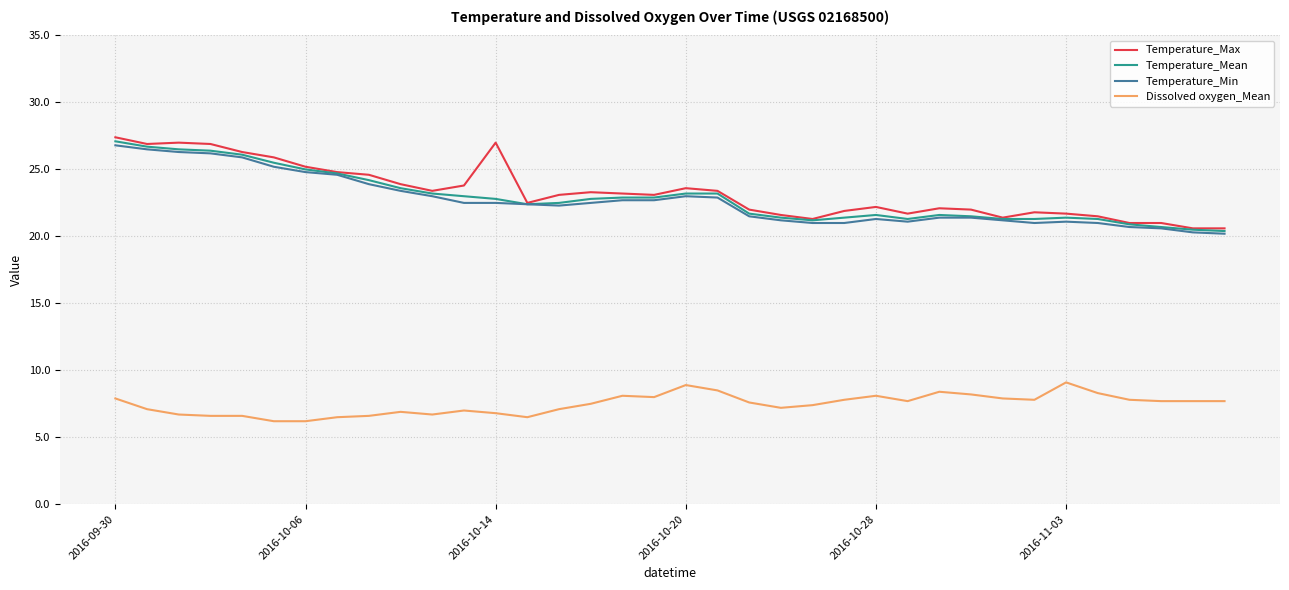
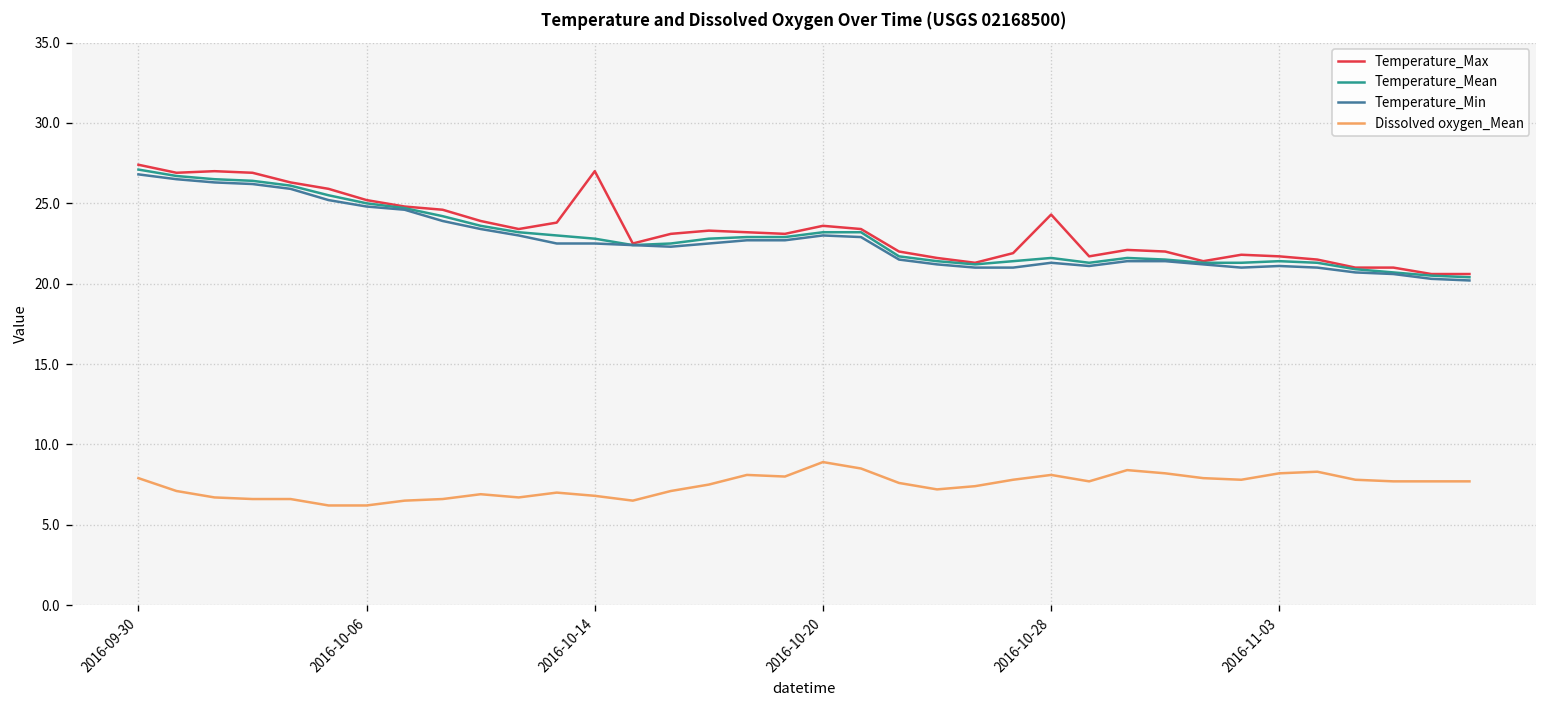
  {
    "Temperature_Max": {
      "2016-09-30": 27.4,
      "2016-10-06": 25.2,
      "2016-10-14": 27.0,
      "2016-10-20": 23.6,
-     "2016-10-28": 22.2,
+     "2016-10-28": 24.3,
      "2016-11-03": 21.7
    },
    "Dissolved oxygen_Mean": {
      "2016-09-30": 7.9,
      "2016-10-06": 6.2,
      "2016-10-14": 6.8,
      "2016-10-20": 8.9,
      "2016-10-28": 8.1,
-     "2016-11-03": 9.1
+     "2016-11-03": 8.2
    }
  }
